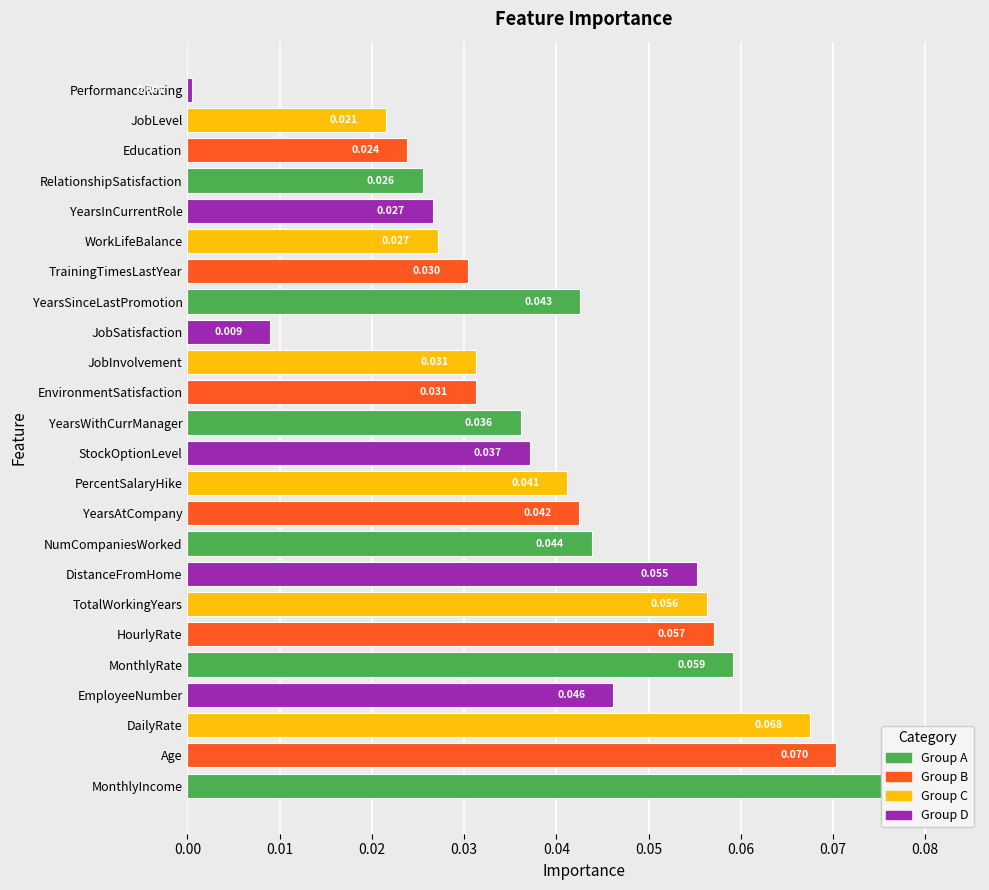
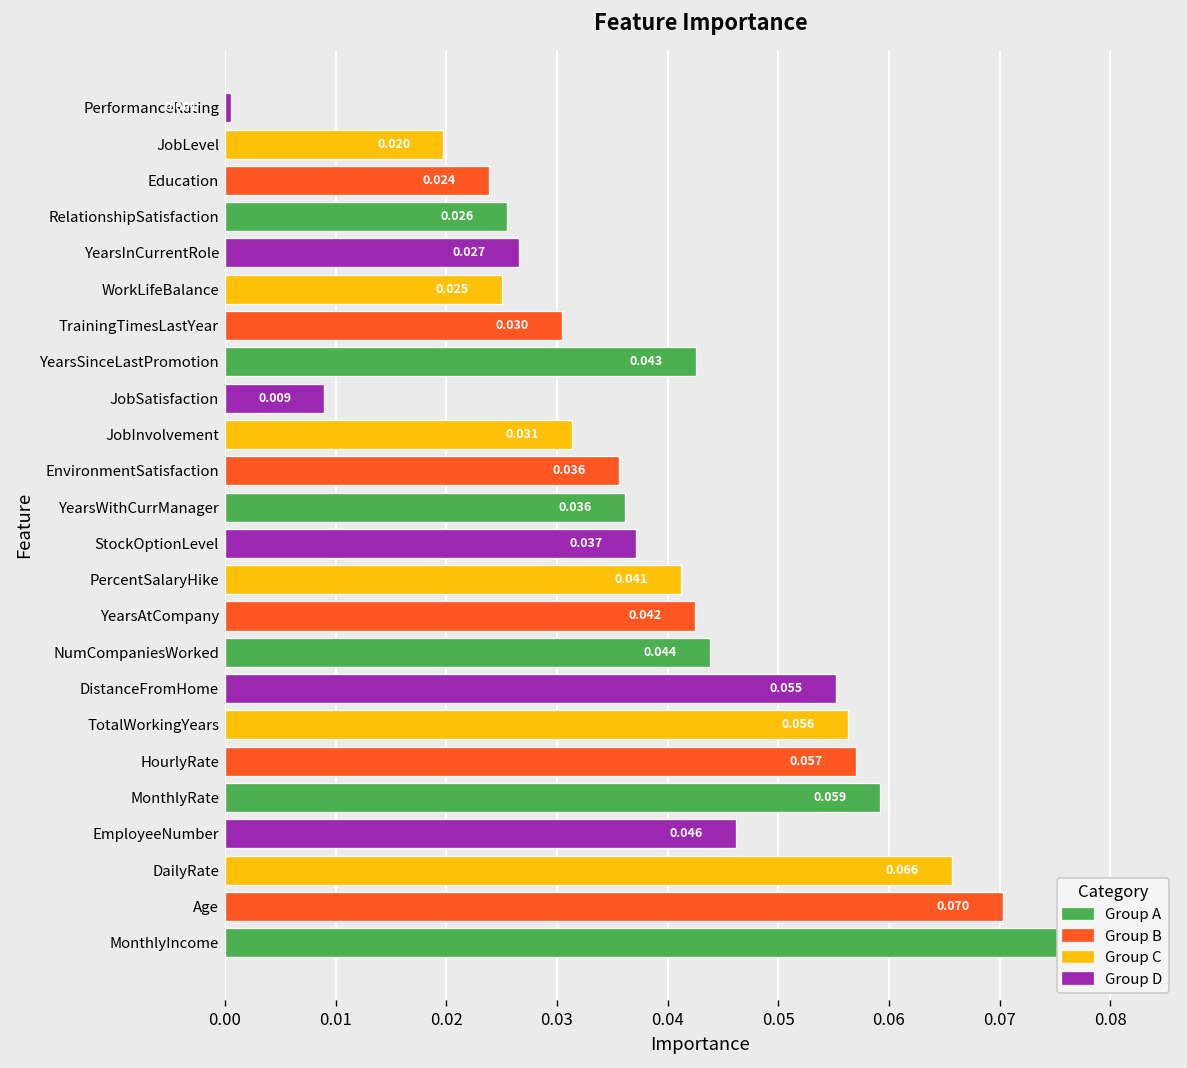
  {
-   "JobLevel": 0.021,
+   "JobLevel": 0.020,
    "Education": 0.024,
    "RelationshipSatisfaction": 0.026,
    "YearsInCurrentRole": 0.027,
-   "WorkLifeBalance": 0.027,
+   "WorkLifeBalance": 0.025,
    "TrainingTimesLastYear": 0.030,
    "YearsSinceLastPromotion": 0.043,
    "JobSatisfaction": 0.009,
    "JobInvolvement": 0.031,
-   "EnvironmentSatisfaction": 0.031,
+   "EnvironmentSatisfaction": 0.036,
    "YearsWithCurrManager": 0.036,
    "StockOptionLevel": 0.037,
    "PercentSalaryHike": 0.041,
    "YearsAtCompany": 0.042,
    "NumCompaniesWorked": 0.044,
    "DistanceFromHome": 0.055,
    "TotalWorkingYears": 0.056,
    "HourlyRate": 0.057,
    "MonthlyRate": 0.059,
    "EmployeeNumber": 0.046,
-   "DailyRate": 0.068,
+   "DailyRate": 0.066,
    "Age": 0.070
  }
